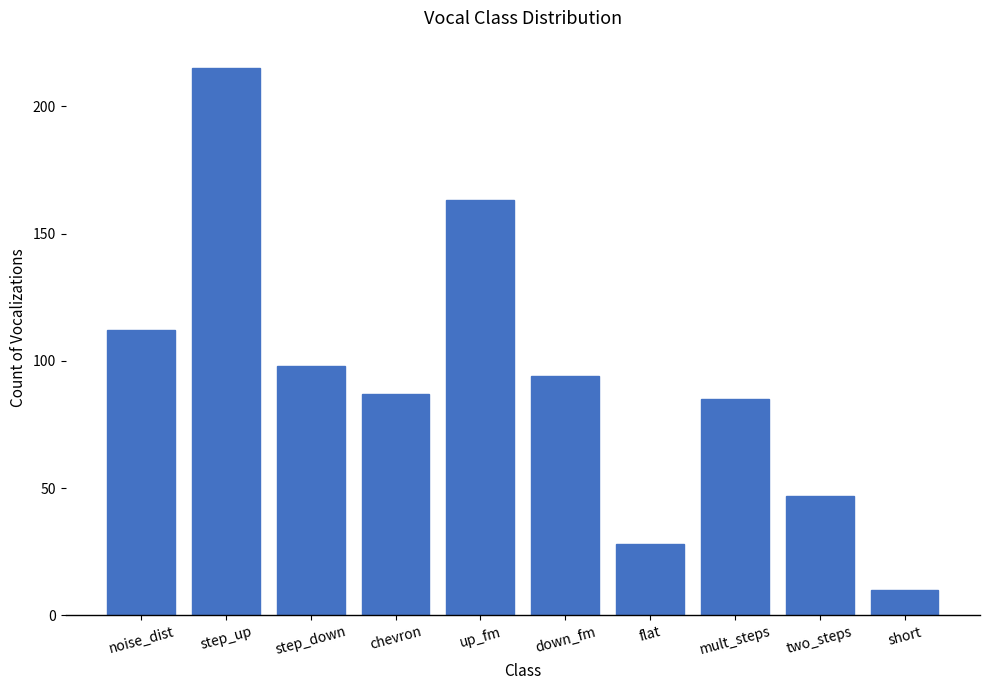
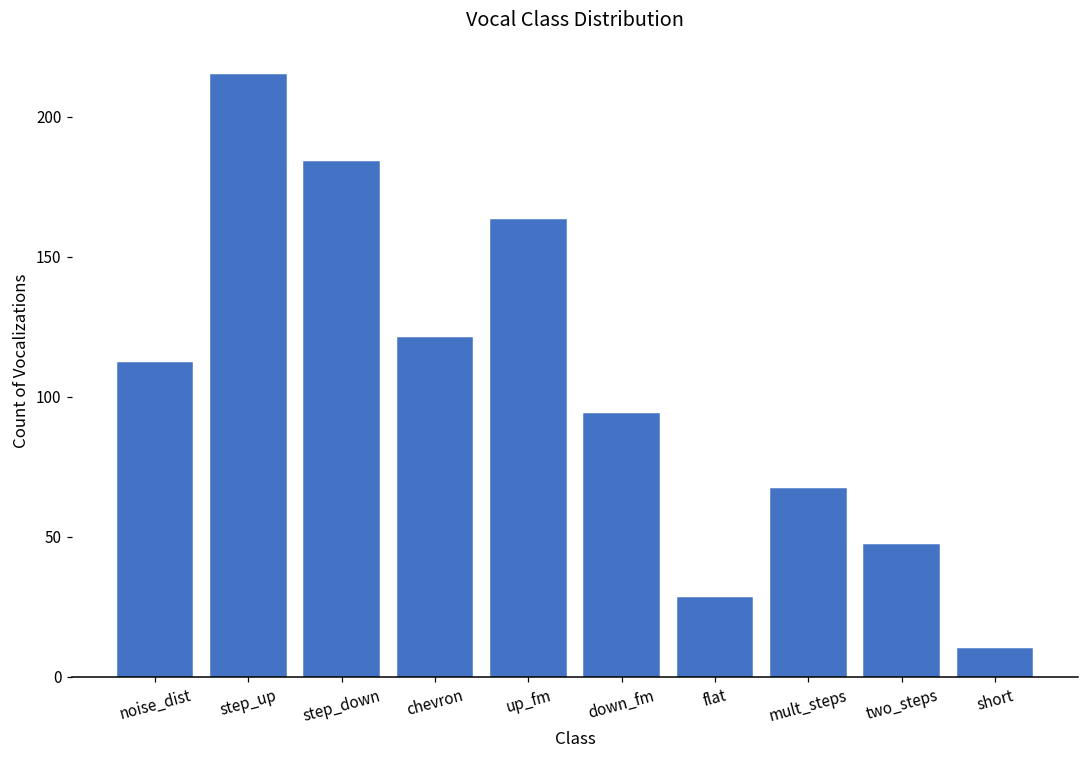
  {
    "noise_dist": 112,
    "step_up": 215,
-   "step_down": 98,
-   "chevron": 87,
+   "step_down": 184,
+   "chevron": 121,
    "up_fm": 163,
    "down_fm": 94,
    "flat": 28,
-   "mult_steps": 85,
+   "mult_steps": 67,
    "two_steps": 47,
    "short": 10
  }
